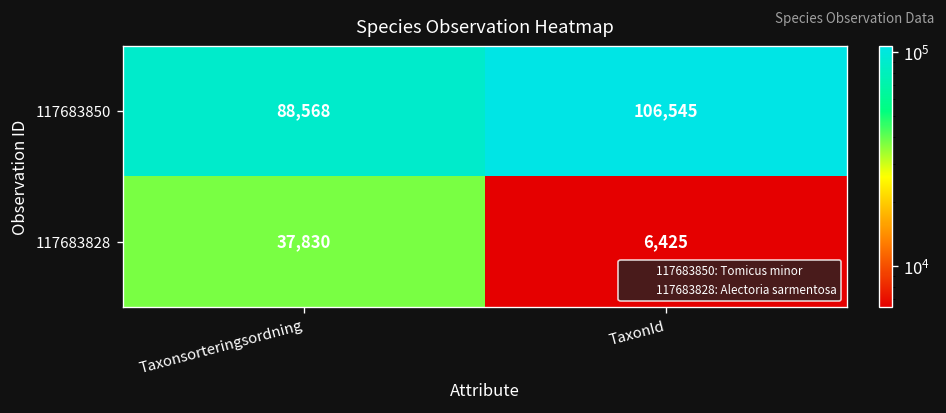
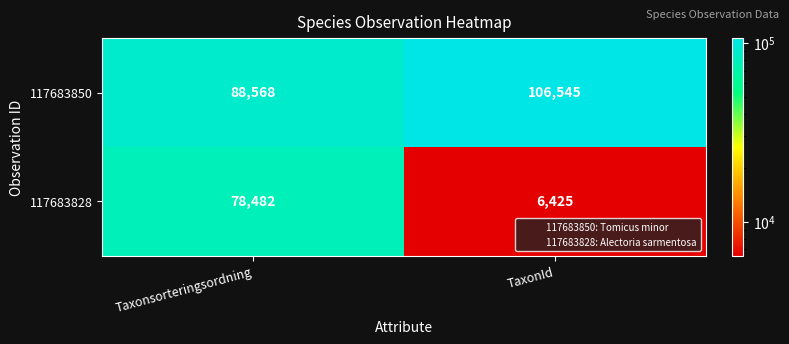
  {
    "117683850": {
      "Taxonsorteringsordning": "88,568",
      "TaxonId": "106,545"
    },
    "117683828": {
-     "Taxonsorteringsordning": "37,830",
+     "Taxonsorteringsordning": "78,482",
      "TaxonId": "6,425"
    }
  }
